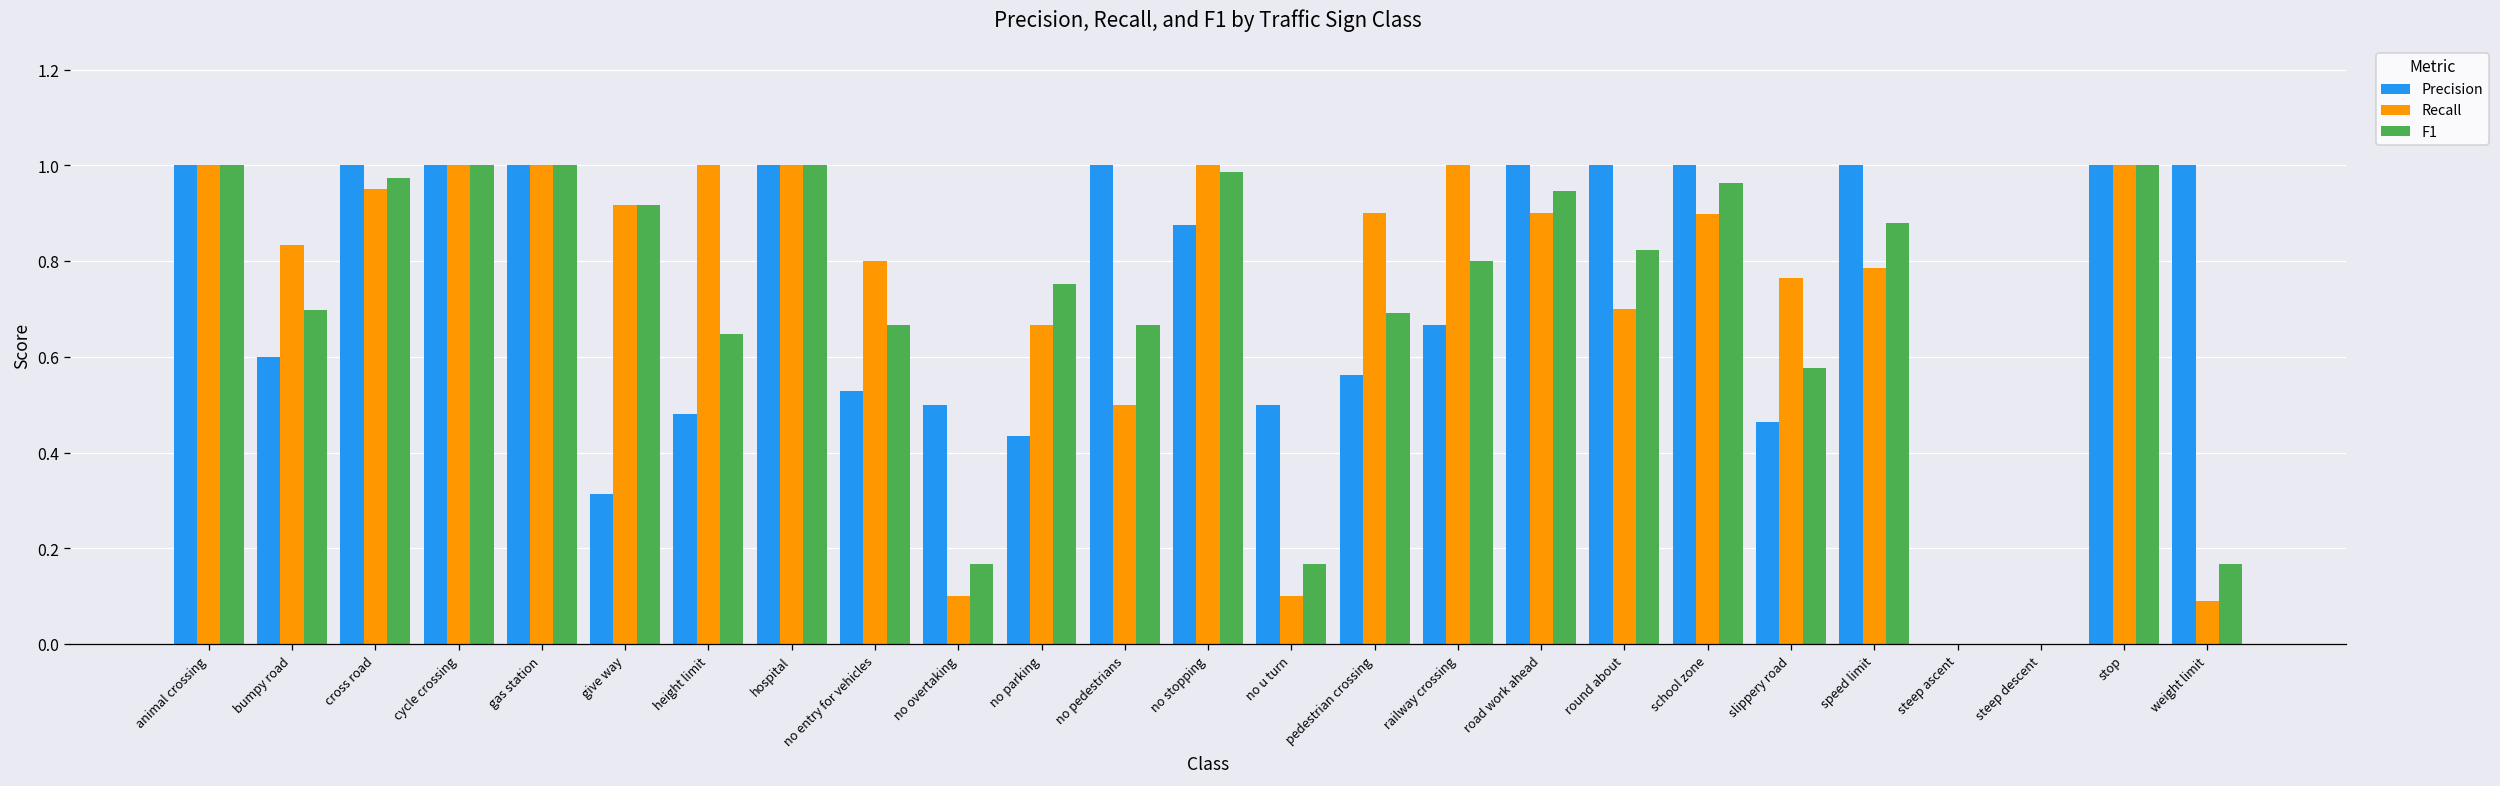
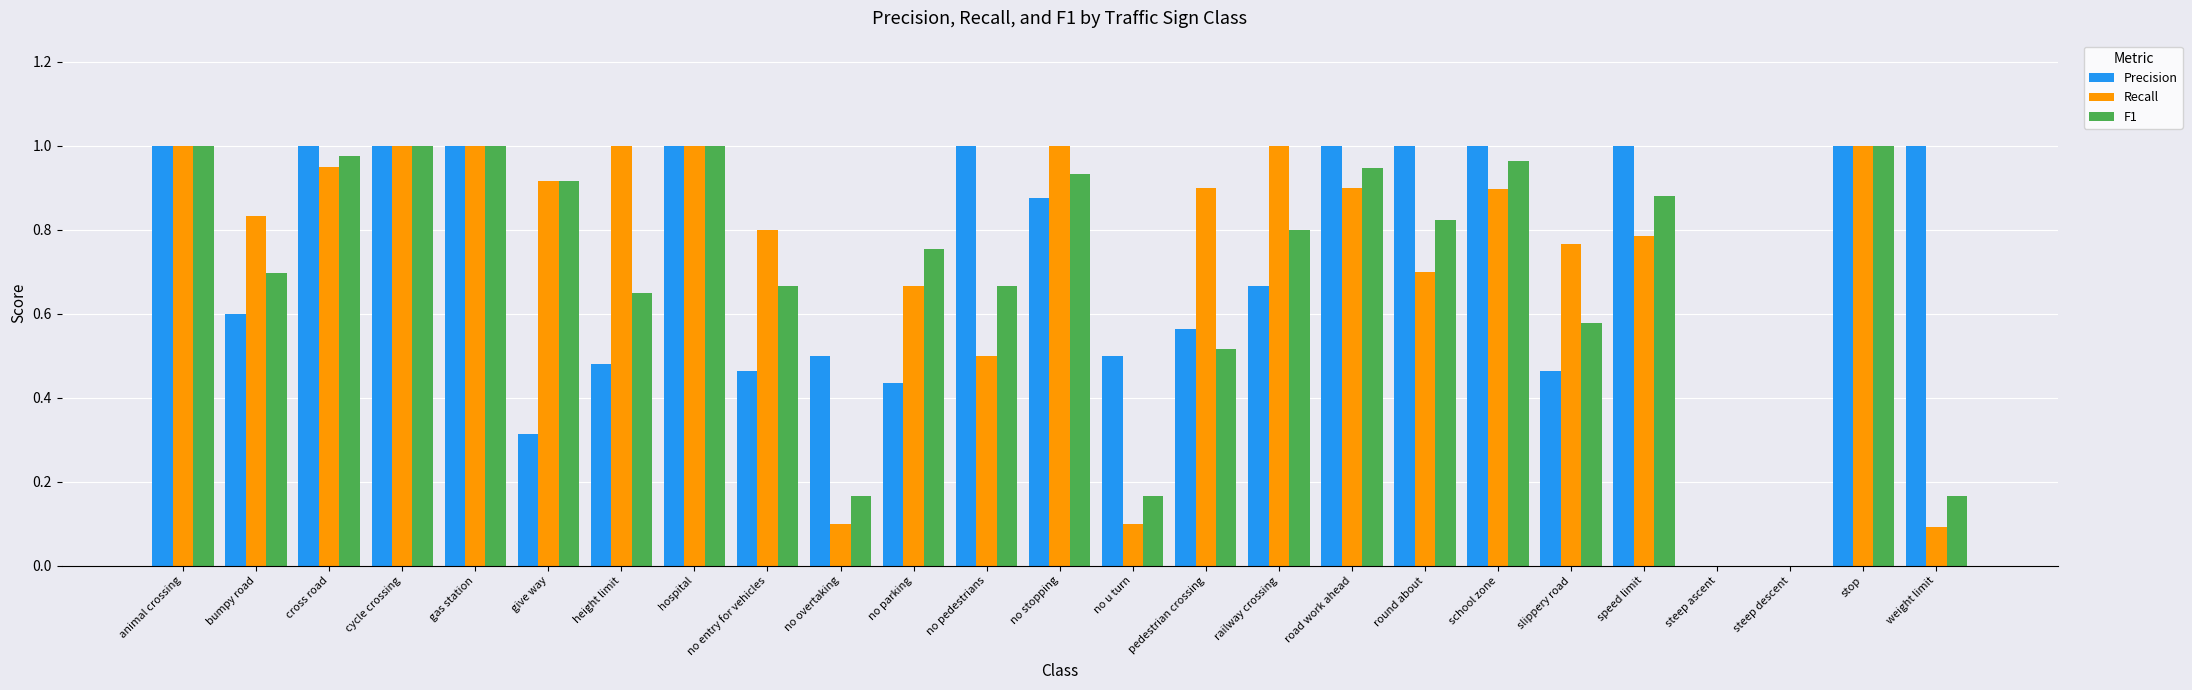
  {
    "Precision": {
      "animal crossing": 1.00,
      "bumpy road": 0.60,
      "cross road": 1.00,
      "cycle crossing": 1.00,
      "gas station": 1.00,
      "give way": 0.31,
      "height limit": 0.48,
      "hospital": 1.00,
-     "no entry for vehicles": 0.53,
+     "no entry for vehicles": 0.46,
      "no overtaking": 0.50,
      "no parking": 0.43,
      "no pedestrians": 1.00,
      "no stopping": 0.88,
      "no u turn": 0.50,
      "pedestrian crossing": 0.56,
      "railway crossing": 0.67,
      "road work ahead": 1.00,
      "round about": 1.00,
      "school zone": 1.00,
      "slippery road": 0.46,
      "speed limit": 1.00,
      "steep ascent": 0.00,
      "steep descent": 0.00,
      "stop": 1.00,
      "weight limit": 1.00
    },
    "Recall": {
      "animal crossing": 1.00,
      "bumpy road": 0.83,
      "cross road": 0.95,
      "cycle crossing": 1.00,
      "gas station": 1.00,
      "give way": 0.92,
      "height limit": 1.00,
      "hospital": 1.00,
      "no entry for vehicles": 0.80,
      "no overtaking": 0.10,
      "no parking": 0.67,
      "no pedestrians": 0.50,
      "no stopping": 1.00,
      "no u turn": 0.10,
      "pedestrian crossing": 0.90,
      "railway crossing": 1.00,
      "road work ahead": 0.90,
      "round about": 0.70,
      "school zone": 0.90,
      "slippery road": 0.76,
      "speed limit": 0.79,
      "steep ascent": 0.00,
      "steep descent": 0.00,
      "stop": 1.00,
      "weight limit": 0.09
    },
    "F1": {
      "animal crossing": 1.00,
      "bumpy road": 0.70,
      "cross road": 0.97,
      "cycle crossing": 1.00,
      "gas station": 1.00,
      "give way": 0.92,
      "height limit": 0.65,
      "hospital": 1.00,
      "no entry for vehicles": 0.67,
      "no overtaking": 0.17,
      "no parking": 0.75,
      "no pedestrians": 0.67,
-     "no stopping": 0.99,
+     "no stopping": 0.93,
      "no u turn": 0.17,
-     "pedestrian crossing": 0.69,
+     "pedestrian crossing": 0.52,
      "railway crossing": 0.80,
      "road work ahead": 0.95,
      "round about": 0.82,
      "school zone": 0.96,
      "slippery road": 0.58,
      "speed limit": 0.88,
      "steep ascent": 0.00,
      "steep descent": 0.00,
      "stop": 1.00,
      "weight limit": 0.17
    }
  }
